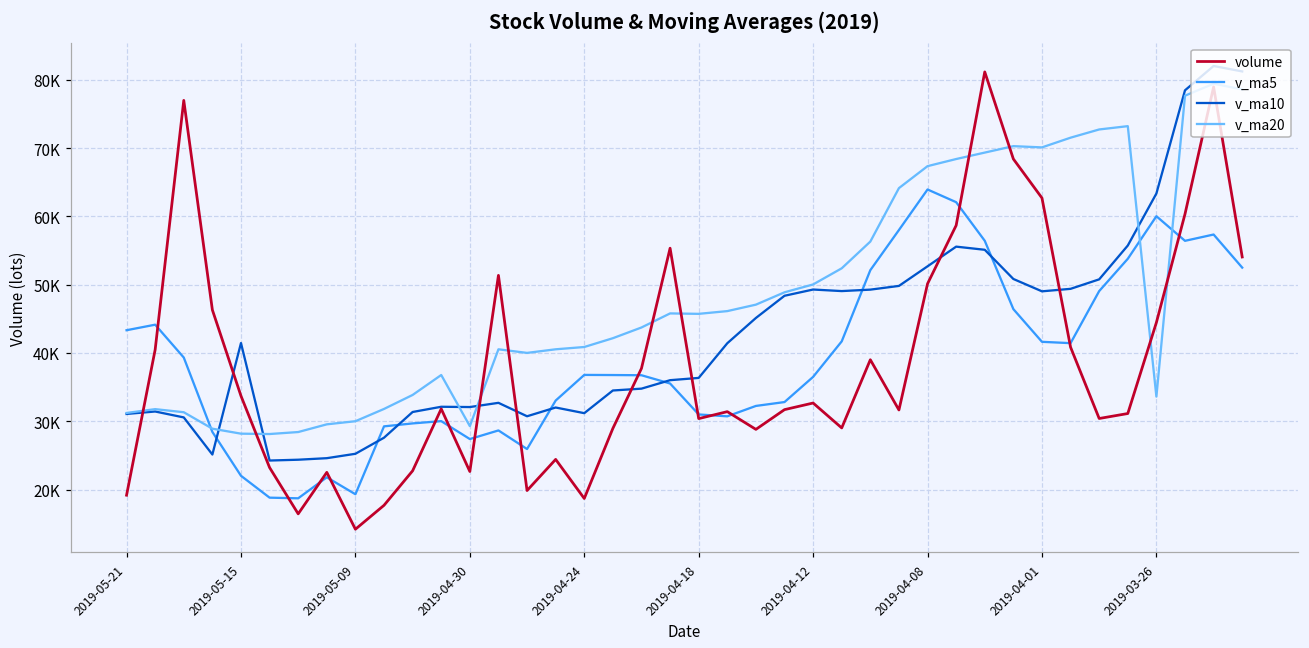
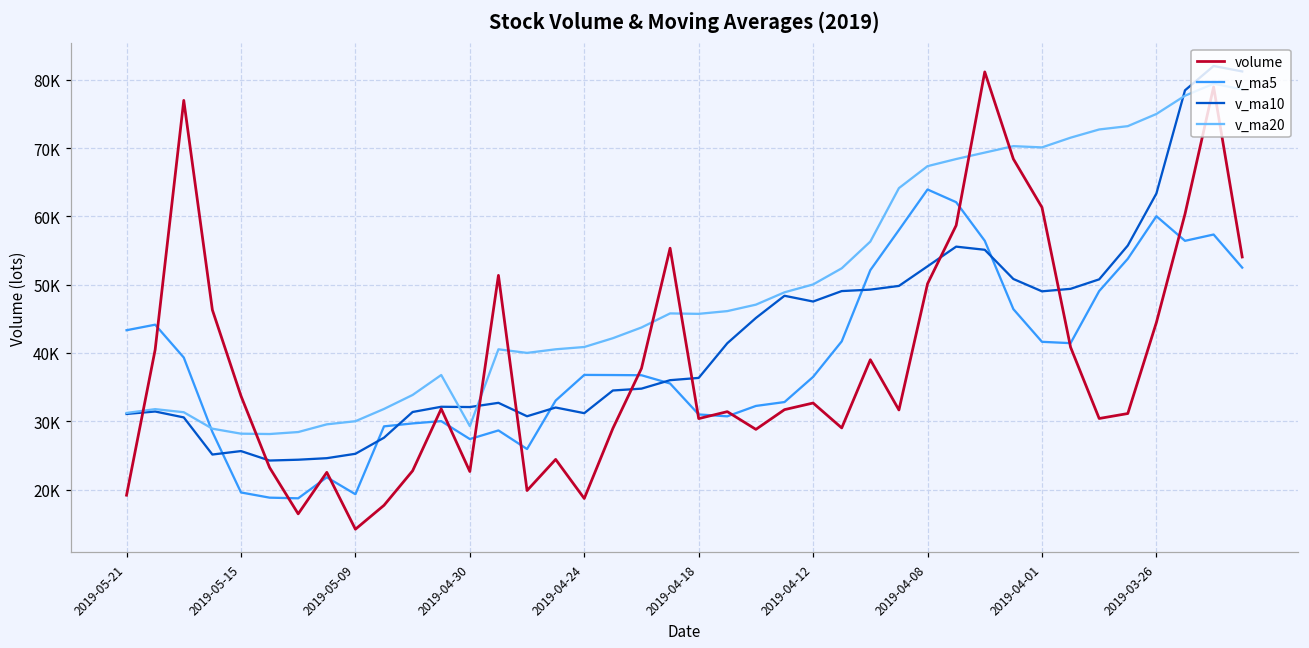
  {
    "volume": {
      "2019-05-21": 19000,
      "2019-05-15": 34000,
      "2019-05-09": 14000,
      "2019-04-30": 23000,
      "2019-04-24": 19000,
      "2019-04-18": 30000,
      "2019-04-12": 33000,
      "2019-04-08": 50000,
-     "2019-04-01": 63000,
+     "2019-04-01": 61000,
      "2019-03-26": 44000
    },
    "v_ma5": {
      "2019-05-21": 43000,
-     "2019-05-15": 22000,
+     "2019-05-15": 20000,
      "2019-05-09": 19000,
      "2019-04-30": 27000,
      "2019-04-24": 37000,
      "2019-04-18": 31000,
      "2019-04-12": 36000,
      "2019-04-08": 64000,
      "2019-04-01": 42000,
      "2019-03-26": 60000
    },
    "v_ma10": {
-     "2019-05-15": 41000,
+     "2019-05-15": 26000,
      "2019-05-09": 25000,
      "2019-04-30": 32000,
      "2019-04-24": 31000,
      "2019-04-18": 36000,
-     "2019-04-12": 49000,
+     "2019-04-12": 48000,
      "2019-04-08": 53000,
      "2019-04-01": 49000,
      "2019-03-26": 63000
    },
    "v_ma20": {
      "2019-05-15": 28000,
      "2019-05-09": 30000,
      "2019-04-30": 29000,
      "2019-04-24": 41000,
      "2019-04-18": 46000,
      "2019-04-12": 50000,
      "2019-04-08": 67000,
      "2019-04-01": 70000,
-     "2019-03-26": 34000
+     "2019-03-26": 75000
    }
  }
